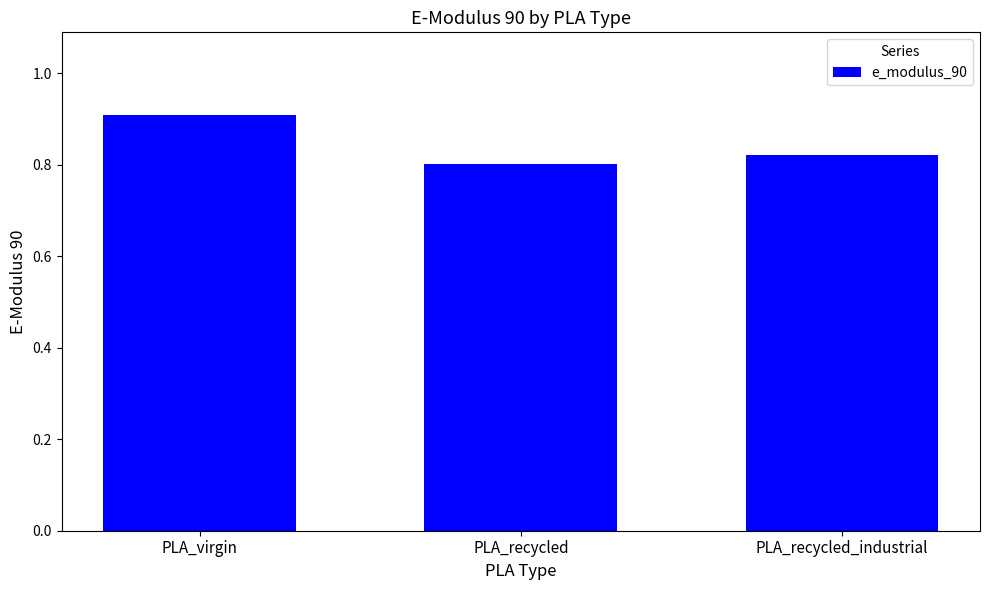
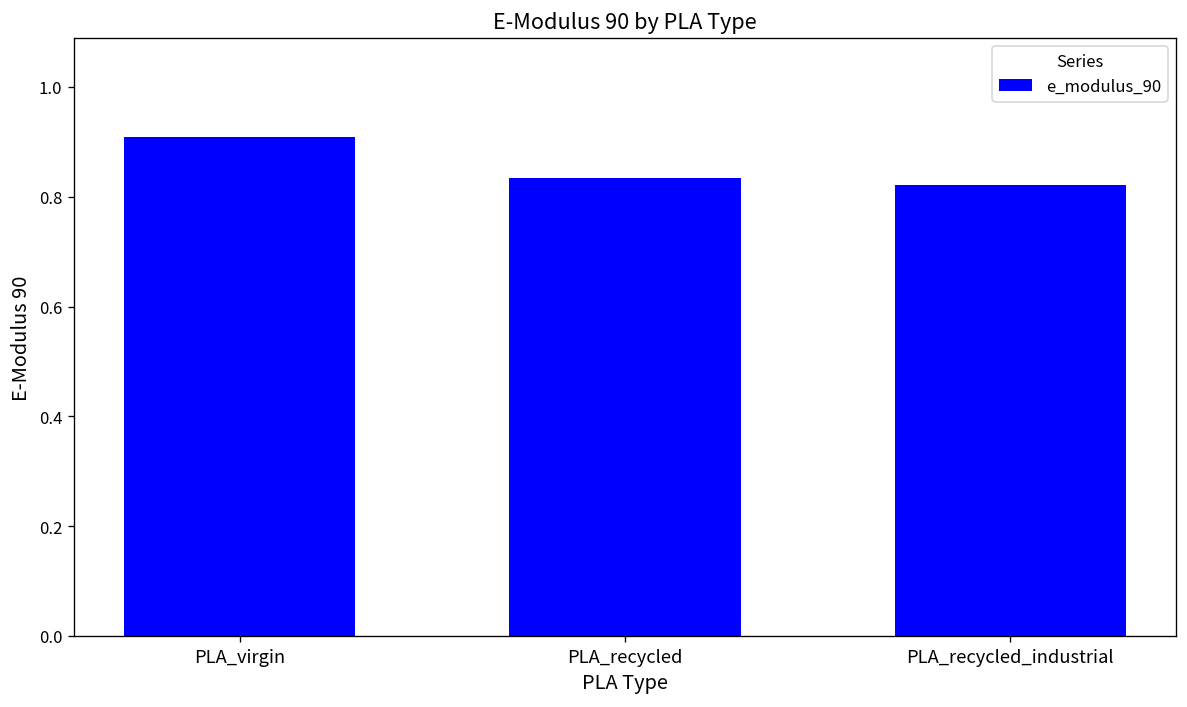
  {
    "PLA_virgin": 0.91,
-   "PLA_recycled": 0.80,
+   "PLA_recycled": 0.83,
    "PLA_recycled_industrial": 0.82
  }
